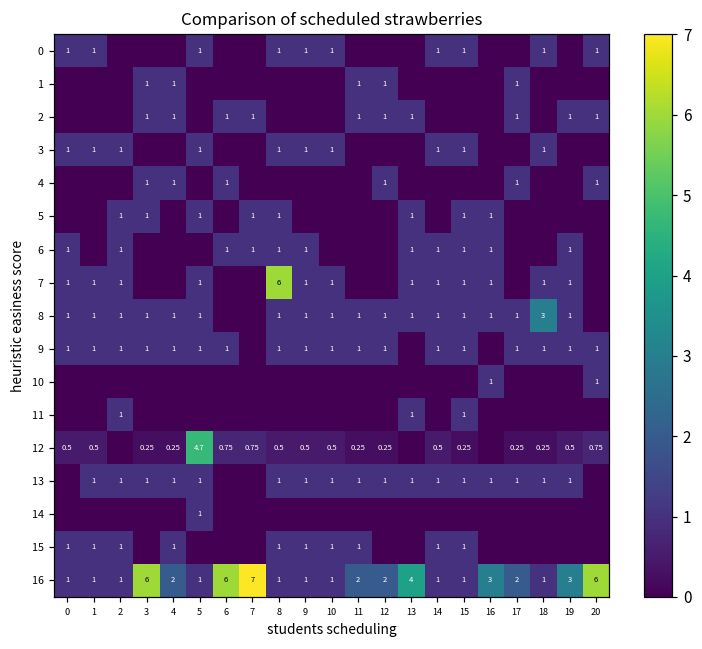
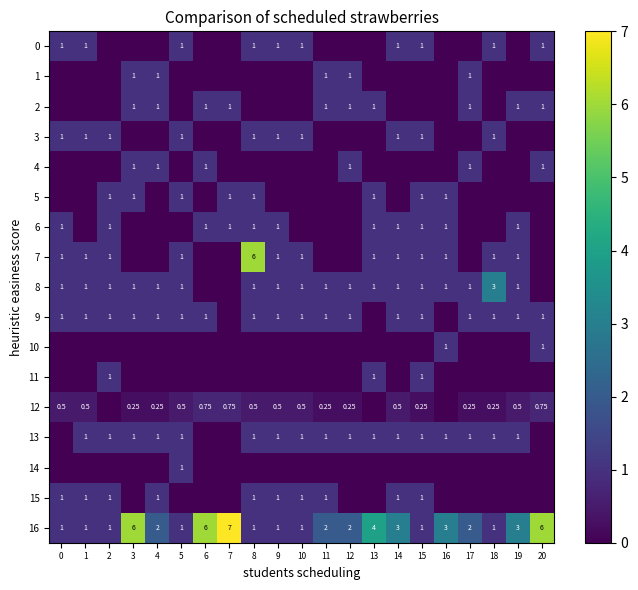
  {
    "0": {
      "0": 1,
      "1": 1,
      "5": 1,
      "8": 1,
      "9": 1,
      "10": 1,
      "14": 1,
      "15": 1,
      "18": 1,
      "20": 1
    },
    "1": {
      "3": 1,
      "4": 1,
      "11": 1,
      "12": 1,
      "17": 1
    },
    "2": {
      "3": 1,
      "4": 1,
      "6": 1,
      "7": 1,
      "11": 1,
      "12": 1,
      "13": 1,
      "17": 1,
      "19": 1,
      "20": 1
    },
    "3": {
      "0": 1,
      "1": 1,
      "2": 1,
      "5": 1,
      "8": 1,
      "9": 1,
      "10": 1,
      "14": 1,
      "15": 1,
      "18": 1
    },
    "4": {
      "3": 1,
      "4": 1,
      "6": 1,
      "12": 1,
      "17": 1,
      "20": 1
    },
    "5": {
      "2": 1,
      "3": 1,
      "5": 1,
      "7": 1,
      "8": 1,
      "13": 1,
      "15": 1,
      "16": 1
    },
    "6": {
      "0": 1,
      "2": 1,
      "6": 1,
      "7": 1,
      "8": 1,
      "9": 1,
      "13": 1,
      "14": 1,
      "15": 1,
      "16": 1,
      "19": 1
    },
    "7": {
      "0": 1,
      "1": 1,
      "2": 1,
      "5": 1,
      "8": 6,
      "9": 1,
      "10": 1,
      "13": 1,
      "14": 1,
      "15": 1,
      "16": 1,
      "18": 1,
      "19": 1
    },
    "8": {
      "0": 1,
      "1": 1,
      "2": 1,
      "3": 1,
      "4": 1,
      "5": 1,
      "8": 1,
      "9": 1,
      "10": 1,
      "11": 1,
      "12": 1,
      "13": 1,
      "14": 1,
      "15": 1,
      "16": 1,
      "17": 1,
      "18": 3,
      "19": 1
    },
    "9": {
      "0": 1,
      "1": 1,
      "2": 1,
      "3": 1,
      "4": 1,
      "5": 1,
      "6": 1,
      "8": 1,
      "9": 1,
      "10": 1,
      "11": 1,
      "12": 1,
      "14": 1,
      "15": 1,
      "17": 1,
      "18": 1,
      "19": 1,
      "20": 1
    },
    "10": {
      "16": 1,
      "20": 1
    },
    "11": {
      "2": 1,
      "13": 1,
      "15": 1
    },
    "12": {
      "0": 0.5,
      "1": 0.5,
      "3": 0.25,
      "4": 0.25,
-     "5": 4.7,
+     "5": 0.5,
      "6": 0.75,
      "7": 0.75,
      "8": 0.5,
      "9": 0.5,
      "10": 0.5,
      "11": 0.25,
      "12": 0.25,
      "14": 0.5,
      "15": 0.25,
      "17": 0.25,
      "18": 0.25,
      "19": 0.5,
      "20": 0.75
    },
    "13": {
      "1": 1,
      "2": 1,
      "3": 1,
      "4": 1,
      "5": 1,
      "8": 1,
      "9": 1,
      "10": 1,
      "11": 1,
      "12": 1,
      "13": 1,
      "14": 1,
      "15": 1,
      "16": 1,
      "17": 1,
      "18": 1,
      "19": 1
    },
    "14": {
      "5": 1
    },
    "15": {
      "0": 1,
      "1": 1,
      "2": 1,
      "4": 1,
      "8": 1,
      "9": 1,
      "10": 1,
      "11": 1,
      "14": 1,
      "15": 1
    },
    "16": {
      "0": 1,
      "1": 1,
      "2": 1,
      "3": 6,
      "4": 2,
      "5": 1,
      "6": 6,
      "7": 7,
      "8": 1,
      "9": 1,
      "10": 1,
      "11": 2,
      "12": 2,
      "13": 4,
-     "14": 1,
+     "14": 3,
      "15": 1,
      "16": 3,
      "17": 2,
      "18": 1,
      "19": 3,
      "20": 6
    }
  }
